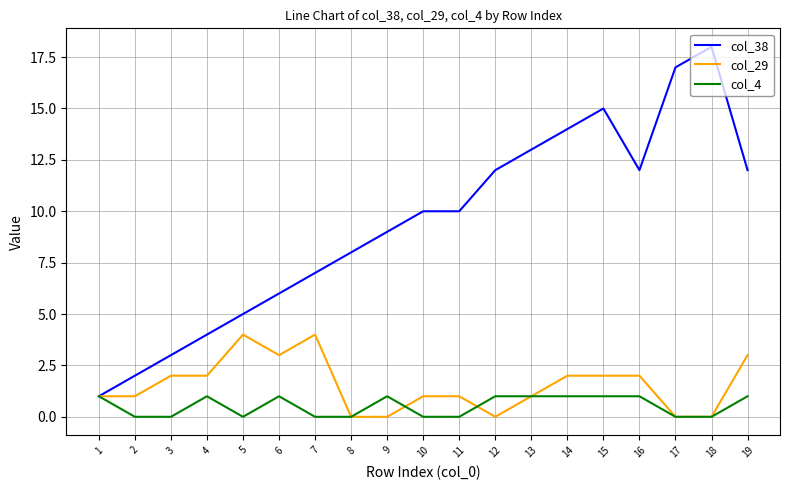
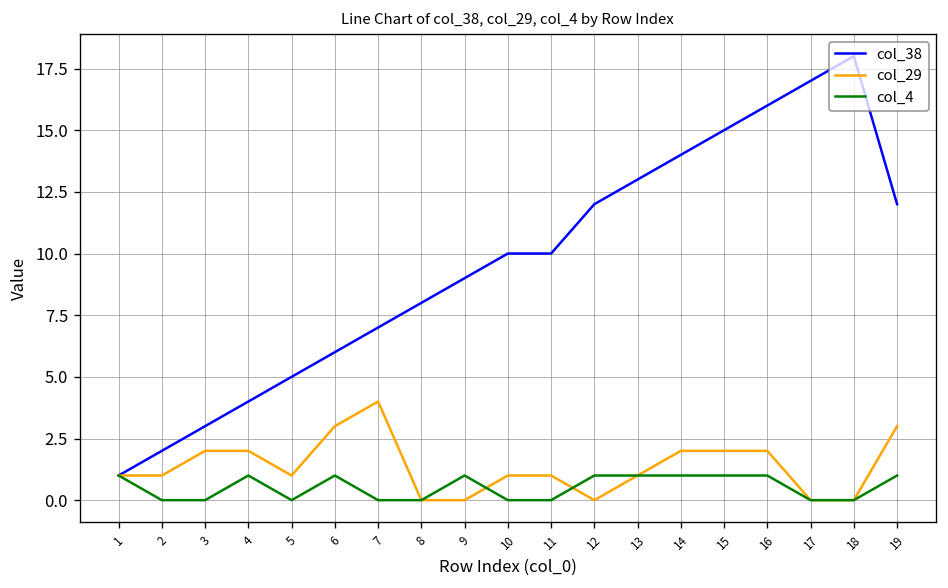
  {
    "col_38": {
      "2": 2,
      "3": 3,
      "4": 4,
      "5": 5,
      "6": 6,
      "7": 7,
      "8": 8,
      "9": 9,
      "10": 10,
      "11": 10,
      "12": 12,
      "13": 13,
      "14": 14,
      "15": 15,
-     "16": 12,
+     "16": 16,
      "17": 17,
      "19": 12
    },
    "col_29": {
      "2": 1,
      "3": 2,
      "4": 2,
-     "5": 4,
+     "5": 1,
      "6": 3,
      "7": 4,
      "9": 0,
      "10": 1,
      "11": 1,
      "12": 0,
      "14": 2,
      "15": 2,
      "16": 2,
      "19": 3
    },
    "col_4": {
      "2": 0,
      "3": 0,
      "4": 1,
      "5": 0,
      "6": 1,
      "7": 0,
      "9": 1,
      "10": 0,
      "11": 0,
      "12": 1,
      "14": 1,
      "15": 1,
      "16": 1,
      "19": 1
    }
  }
